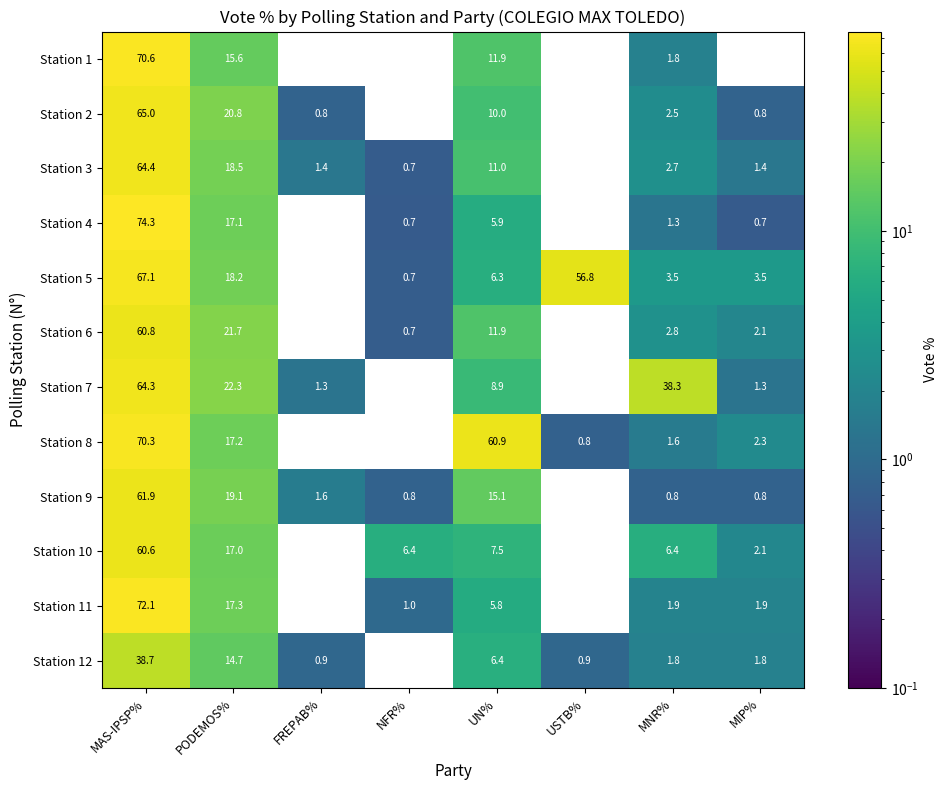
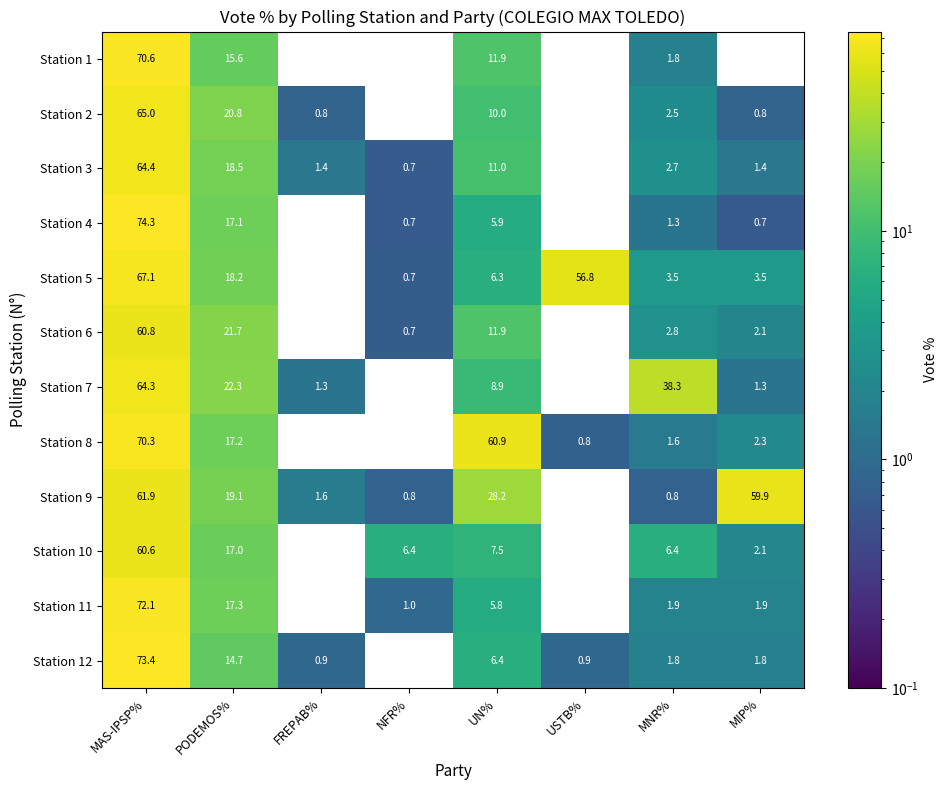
  {
    "Station 1": {
      "MAS-IPSP%": 70.6,
      "PODEMOS%": 15.6,
      "UN%": 11.9,
      "MNR%": 1.8
    },
    "Station 2": {
      "MAS-IPSP%": 65.0,
      "PODEMOS%": 20.8,
      "FREPAB%": 0.8,
      "UN%": 10.0,
      "MNR%": 2.5,
      "MIP%": 0.8
    },
    "Station 3": {
      "MAS-IPSP%": 64.4,
      "PODEMOS%": 18.5,
      "FREPAB%": 1.4,
      "NFR%": 0.7,
      "UN%": 11.0,
      "MNR%": 2.7,
      "MIP%": 1.4
    },
    "Station 4": {
      "MAS-IPSP%": 74.3,
      "PODEMOS%": 17.1,
      "NFR%": 0.7,
      "UN%": 5.9,
      "MNR%": 1.3,
      "MIP%": 0.7
    },
    "Station 5": {
      "MAS-IPSP%": 67.1,
      "PODEMOS%": 18.2,
      "NFR%": 0.7,
      "UN%": 6.3,
      "USTB%": 56.8,
      "MNR%": 3.5,
      "MIP%": 3.5
    },
    "Station 6": {
      "MAS-IPSP%": 60.8,
      "PODEMOS%": 21.7,
      "NFR%": 0.7,
      "UN%": 11.9,
      "MNR%": 2.8,
      "MIP%": 2.1
    },
    "Station 7": {
      "MAS-IPSP%": 64.3,
      "PODEMOS%": 22.3,
      "FREPAB%": 1.3,
      "UN%": 8.9,
      "MNR%": 38.3,
      "MIP%": 1.3
    },
    "Station 8": {
      "MAS-IPSP%": 70.3,
      "PODEMOS%": 17.2,
      "UN%": 60.9,
      "USTB%": 0.8,
      "MNR%": 1.6,
      "MIP%": 2.3
    },
    "Station 9": {
      "MAS-IPSP%": 61.9,
      "PODEMOS%": 19.1,
      "FREPAB%": 1.6,
      "NFR%": 0.8,
-     "UN%": 15.1,
+     "UN%": 28.2,
      "MNR%": 0.8,
-     "MIP%": 0.8
+     "MIP%": 59.9
    },
    "Station 10": {
      "MAS-IPSP%": 60.6,
      "PODEMOS%": 17.0,
      "NFR%": 6.4,
      "UN%": 7.5,
      "MNR%": 6.4,
      "MIP%": 2.1
    },
    "Station 11": {
      "MAS-IPSP%": 72.1,
      "PODEMOS%": 17.3,
      "NFR%": 1.0,
      "UN%": 5.8,
      "MNR%": 1.9,
      "MIP%": 1.9
    },
    "Station 12": {
-     "MAS-IPSP%": 38.7,
+     "MAS-IPSP%": 73.4,
      "PODEMOS%": 14.7,
      "FREPAB%": 0.9,
      "UN%": 6.4,
      "USTB%": 0.9,
      "MNR%": 1.8,
      "MIP%": 1.8
    }
  }
